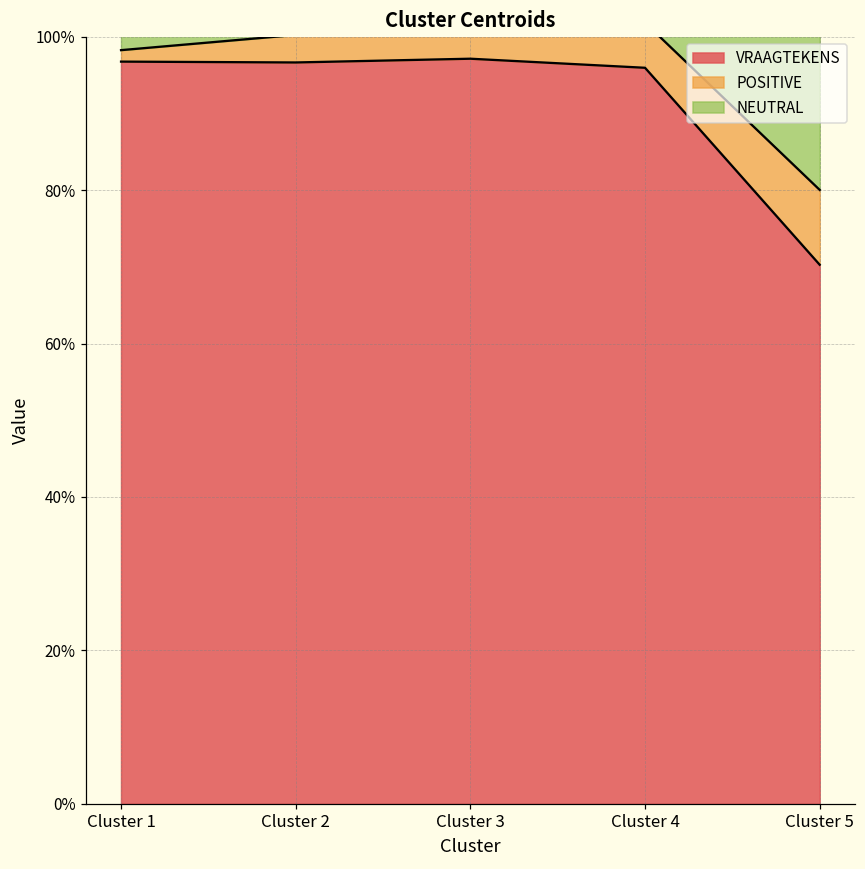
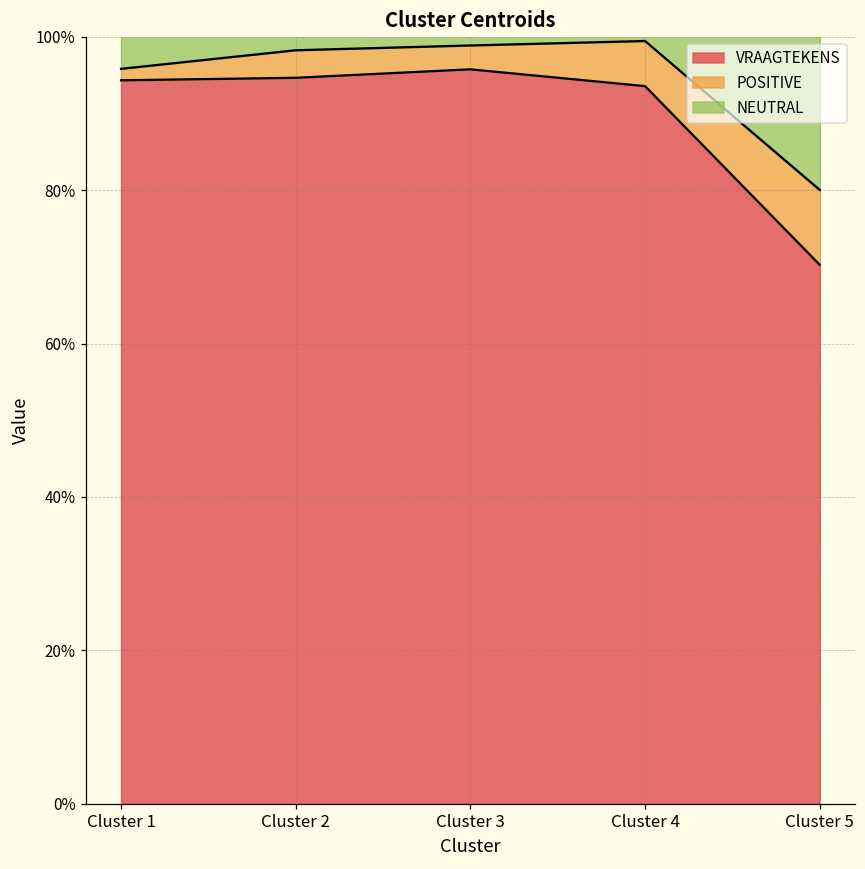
  {
    "VRAAGTEKENS": {
-     "Cluster 1": "97%",
-     "Cluster 2": "97%",
-     "Cluster 3": "97%",
-     "Cluster 4": "96%",
+     "Cluster 1": "94%",
+     "Cluster 2": "95%",
+     "Cluster 3": "96%",
+     "Cluster 4": "94%",
      "Cluster 5": "70%"
    },
    "POSITIVE": {
      "Cluster 1": "1%",
      "Cluster 2": "4%",
      "Cluster 3": "3%",
      "Cluster 5": "10%"
    }
  }
